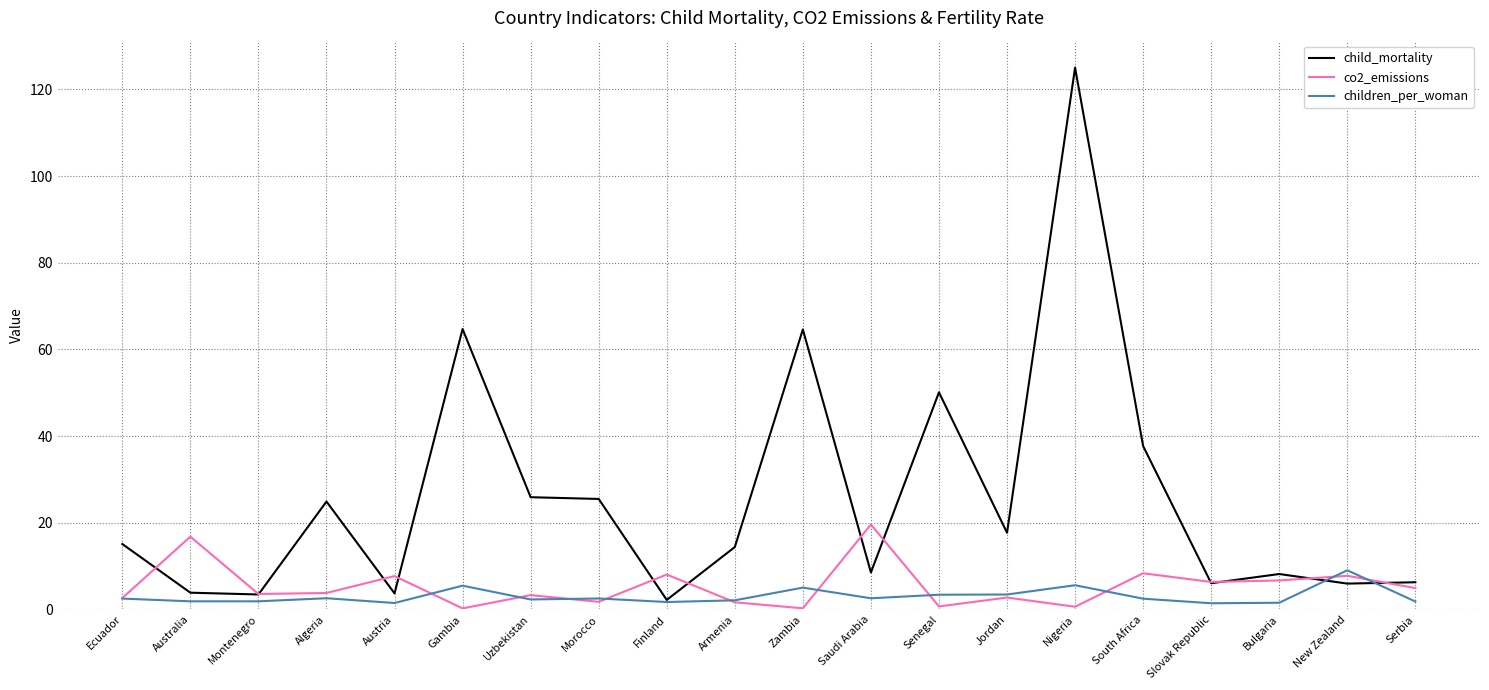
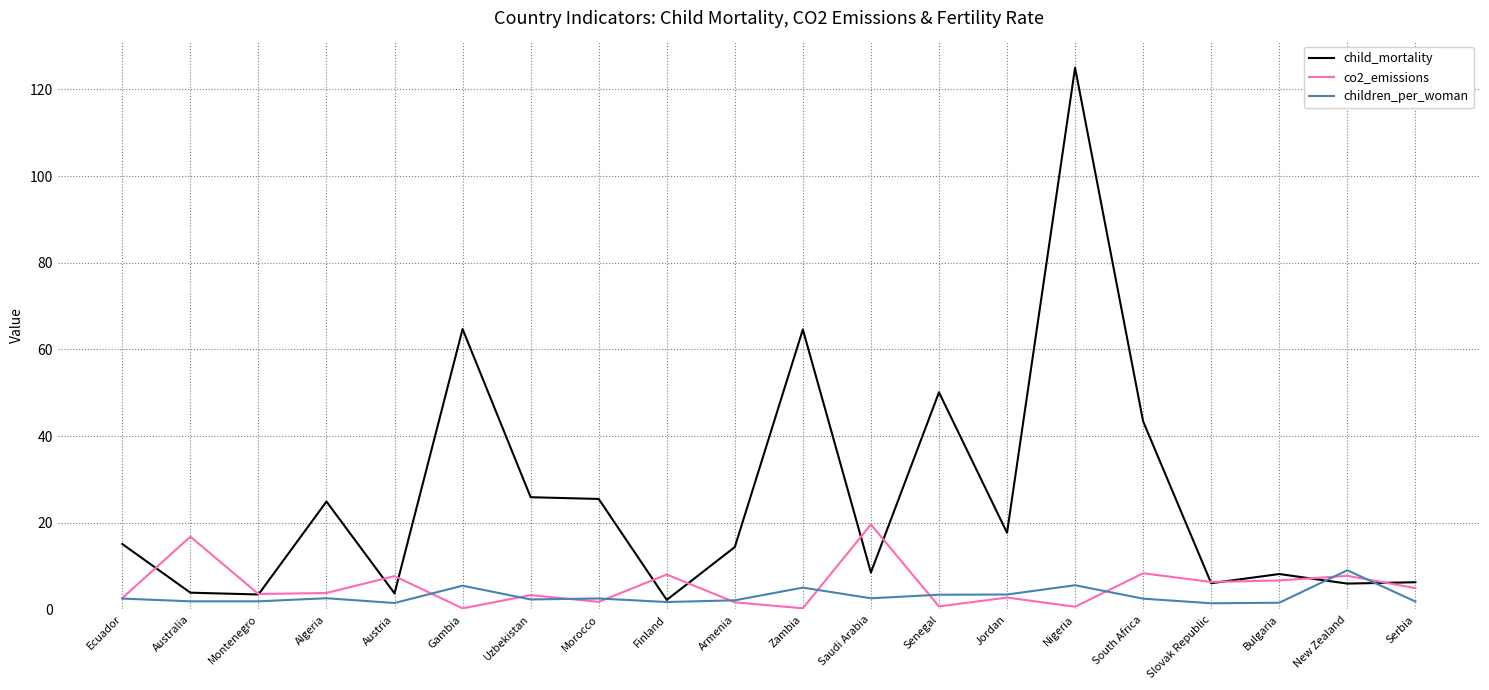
  {
    "child_mortality": {
      "Ecuador": 15,
      "Australia": 4,
      "Algeria": 25,
      "Austria": 4,
      "Gambia": 65,
      "Uzbekistan": 26,
      "Morocco": 26,
      "Armenia": 14,
      "Zambia": 65,
      "Saudi Arabia": 9,
      "Senegal": 50,
      "Jordan": 18,
      "Nigeria": 125,
-     "South Africa": 38,
+     "South Africa": 43,
      "Bulgaria": 8,
      "New Zealand": 6,
      "Serbia": 6
    },
    "co2_emissions": {
      "Australia": 17,
      "Algeria": 4,
      "Austria": 8,
      "Gambia": 0,
      "Uzbekistan": 3,
      "Morocco": 2,
      "Finland": 8,
      "Zambia": 0,
      "Saudi Arabia": 20,
      "Senegal": 1,
      "Jordan": 3,
      "Nigeria": 1,
      "South Africa": 8,
      "Bulgaria": 7,
      "New Zealand": 8,
      "Serbia": 5
    },
    "children_per_woman": {
      "Australia": 2,
      "Montenegro": 2,
      "Algeria": 3,
      "Austria": 1,
      "Gambia": 5,
      "Uzbekistan": 2,
      "Morocco": 3,
      "Zambia": 5,
      "Saudi Arabia": 3,
      "Senegal": 3,
      "Jordan": 3,
      "Nigeria": 6,
      "South Africa": 2,
      "Slovak Republic": 1,
      "Bulgaria": 2,
      "New Zealand": 9,
      "Serbia": 2
    }
  }
